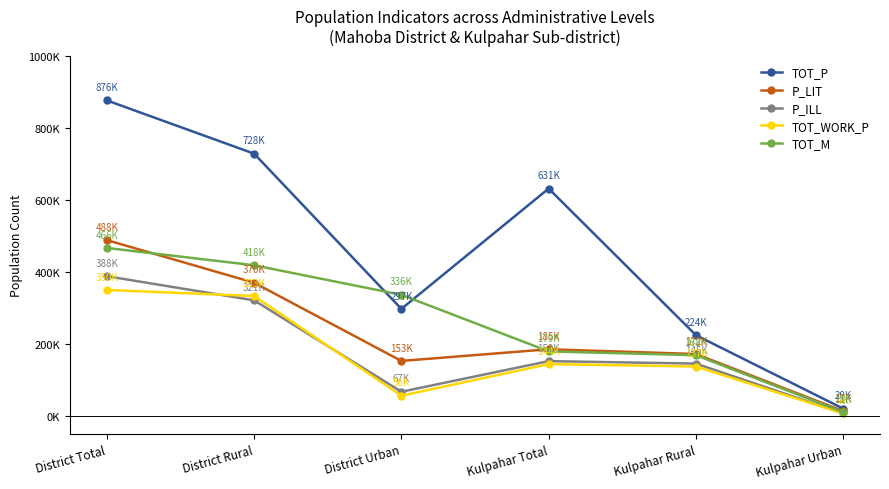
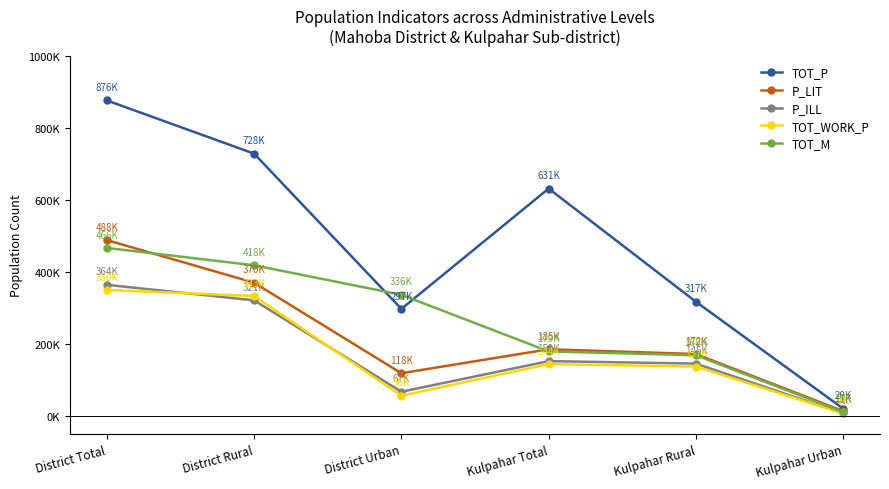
  {
    "TOT_P": {
      "District Total": "876K",
      "District Rural": "728K",
      "Kulpahar Total": "631K",
-     "Kulpahar Rural": "224K"
+     "Kulpahar Rural": "317K"
    },
    "P_LIT": {
-     "District Urban": "153K"
+     "District Urban": "118K"
    },
    "P_ILL": {
-     "District Total": "388K"
+     "District Total": "364K"
    },
    "TOT_M": {
      "District Rural": "418K",
      "District Urban": "336K"
    }
  }
